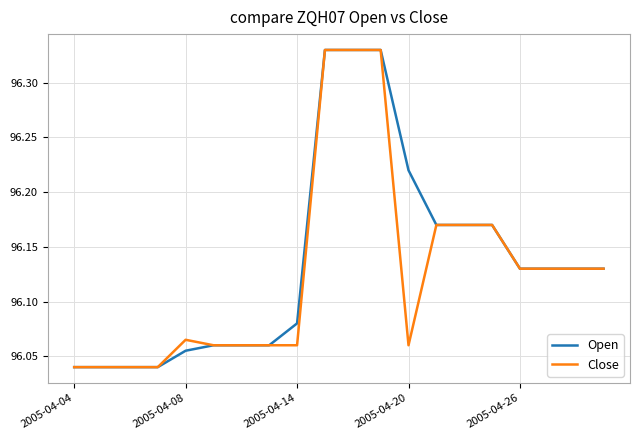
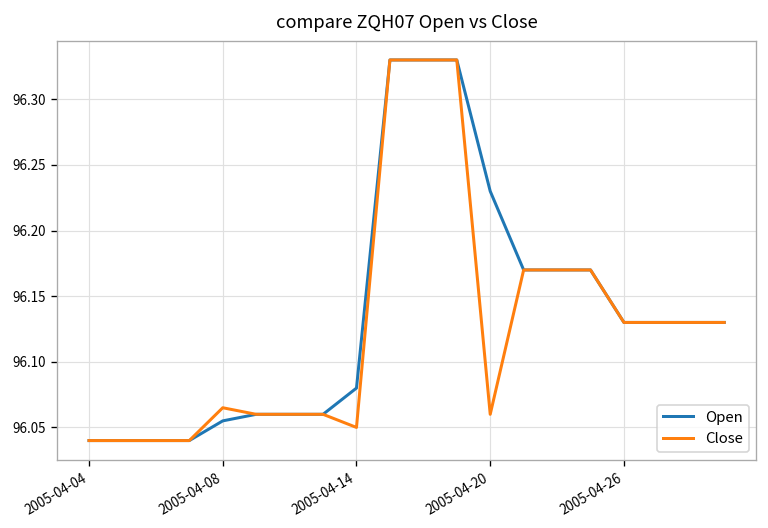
  {
    "Open": {
      "2005-04-08": 96.055,
      "2005-04-14": 96.08,
-     "2005-04-20": 96.22
+     "2005-04-20": 96.23
    },
    "Close": {
      "2005-04-08": 96.065,
-     "2005-04-14": 96.06,
+     "2005-04-14": 96.05,
      "2005-04-20": 96.06
    }
  }
